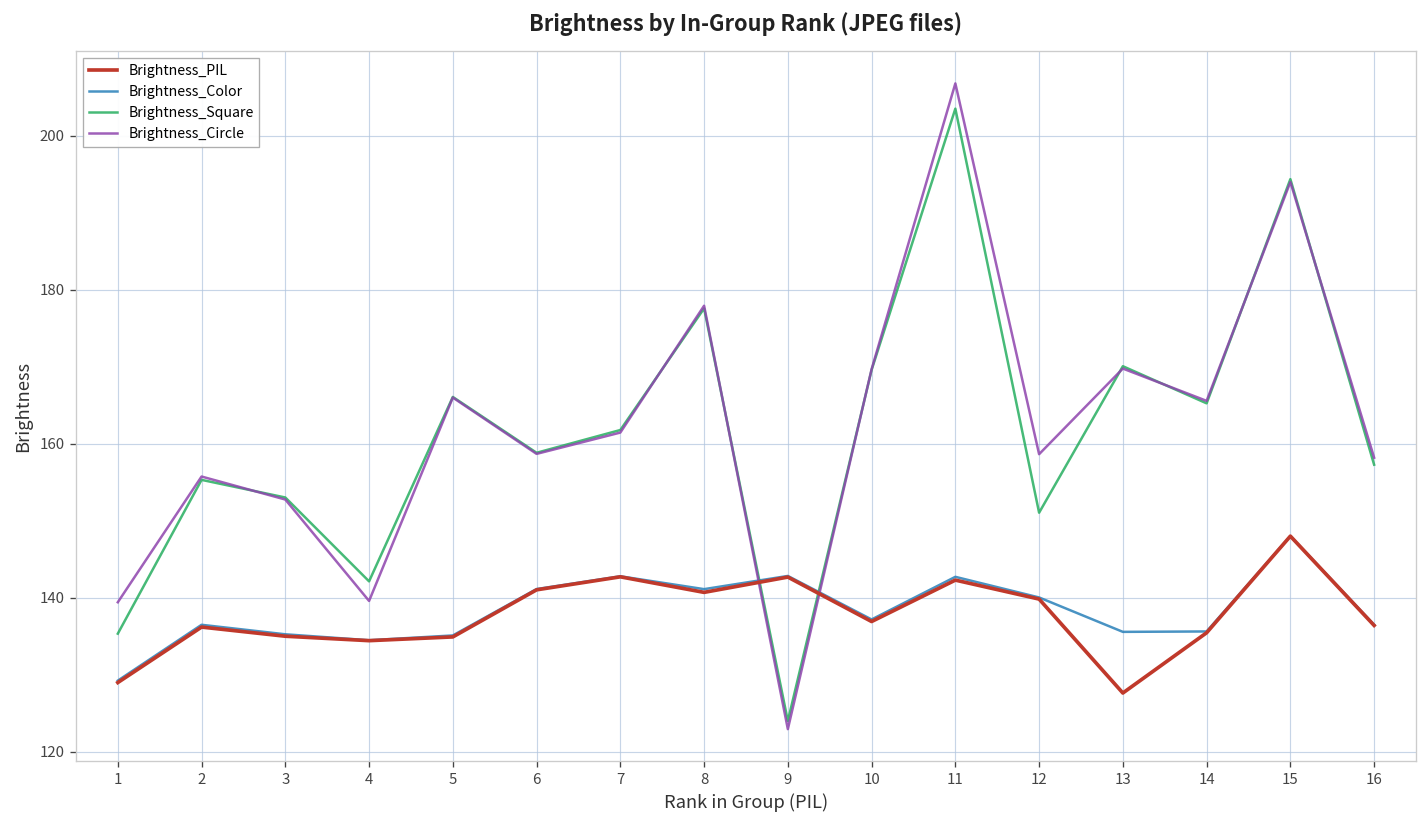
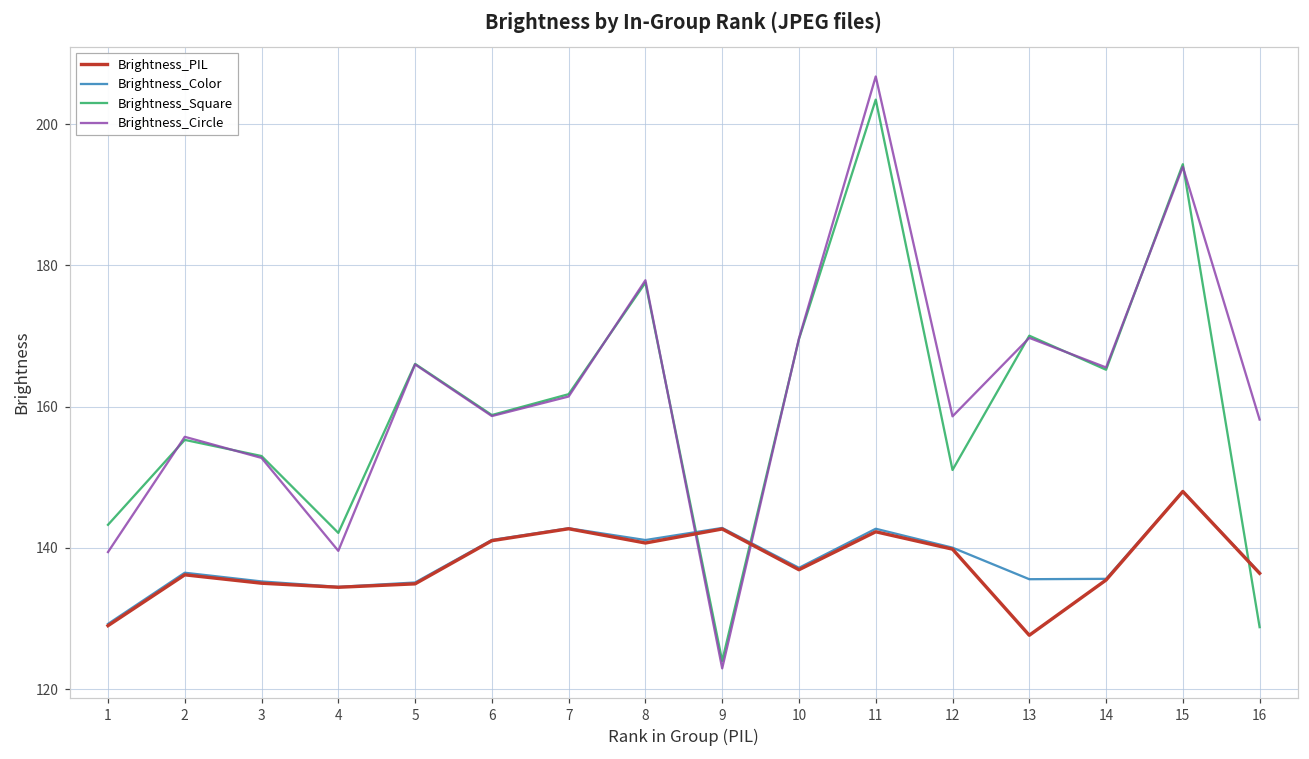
  {
    "Brightness_PIL": {
      "8": 141,
      "11": 142,
      "13": 128
    },
    "Brightness_Color": {
      "8": 141,
      "11": 143,
      "13": 136
    },
    "Brightness_Square": {
-     "1": 135,
+     "1": 143,
      "2": 155,
      "4": 142,
      "9": 124,
      "11": 203,
      "12": 151,
-     "16": 157
+     "16": 129
    },
    "Brightness_Circle": {
      "1": 139,
      "2": 156,
      "4": 140,
      "9": 123,
      "11": 207,
      "12": 159,
      "16": 158
    }
  }
